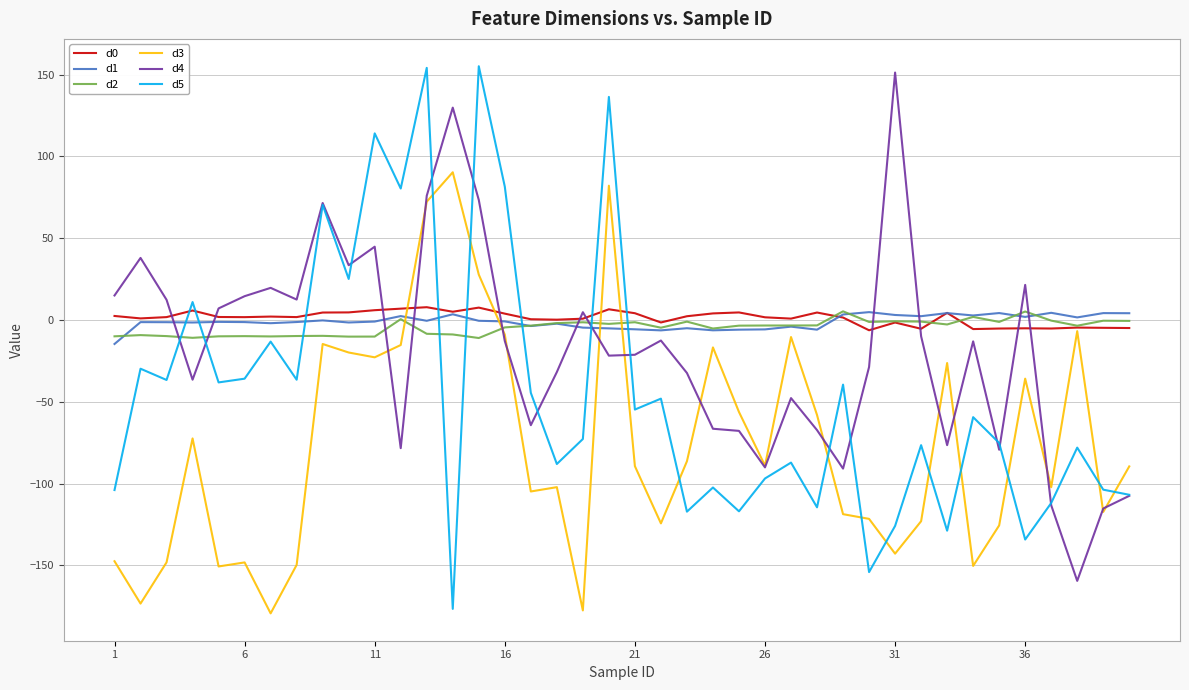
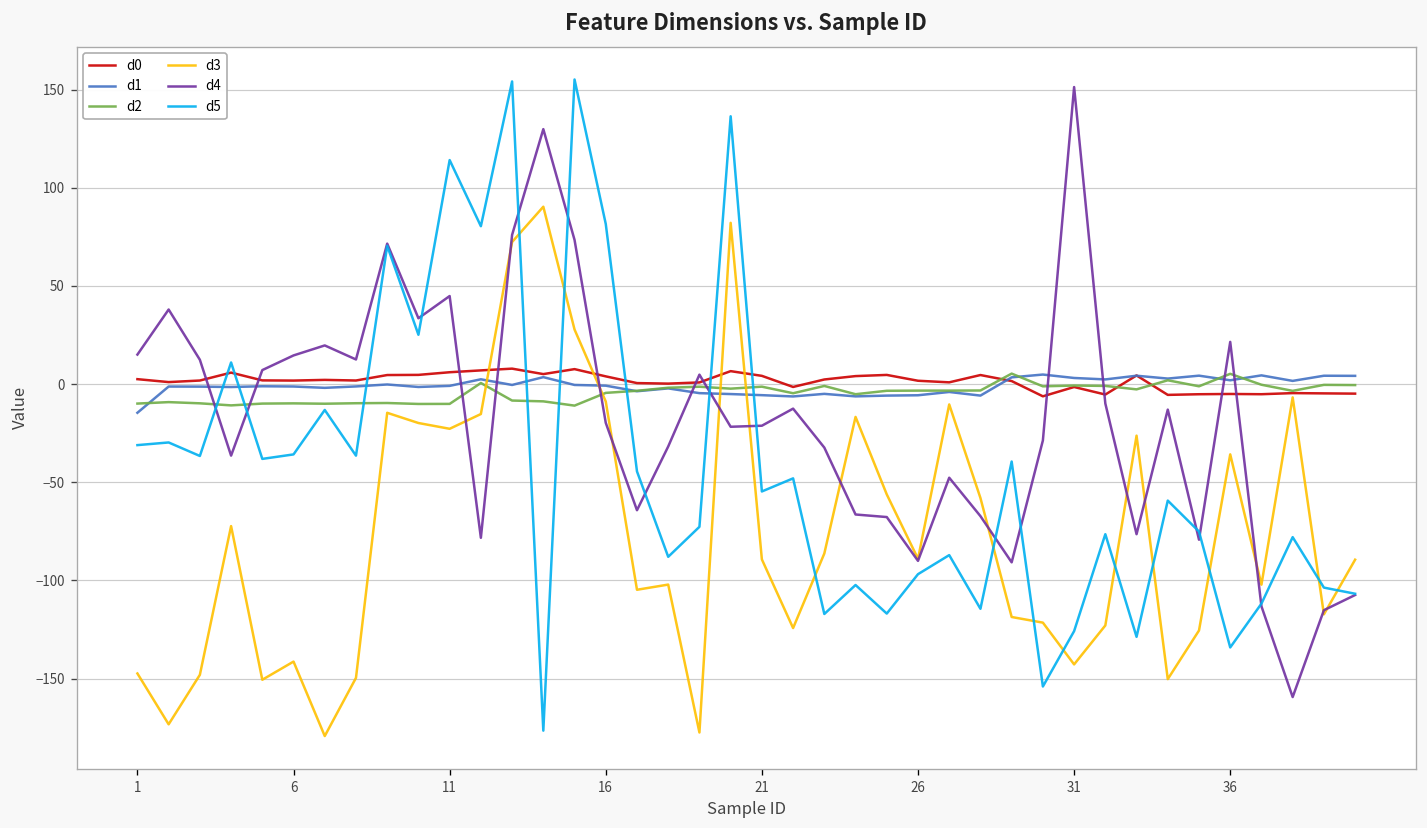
  {
    "d0": {
      "1": 2,
      "6": 2,
      "11": 6,
      "16": 4,
      "21": 4,
      "26": 2,
      "36": -5
    },
    "d1": {
      "1": -15,
      "6": -1,
      "11": -1,
      "16": -1,
      "21": -6,
      "26": -6,
      "31": 3,
      "36": 2
    },
    "d2": {
      "1": -10,
      "6": -10,
      "11": -10,
      "16": -5,
      "21": -1,
      "26": -3,
      "36": 5
    },
    "d3": {
      "1": -147,
-     "6": -148,
+     "6": -141,
      "11": -23,
      "16": -9,
      "21": -89,
      "31": -143,
      "36": -36
    },
    "d4": {
      "1": 15,
      "6": 15,
      "11": 45,
-     "16": -13,
+     "16": -20,
      "21": -21,
      "31": 151,
      "36": 21
    },
    "d5": {
-     "1": -104,
+     "1": -31,
      "6": -36,
      "11": 114,
      "16": 82,
      "21": -55,
      "26": -97,
      "31": -126,
      "36": -134
    }
  }
